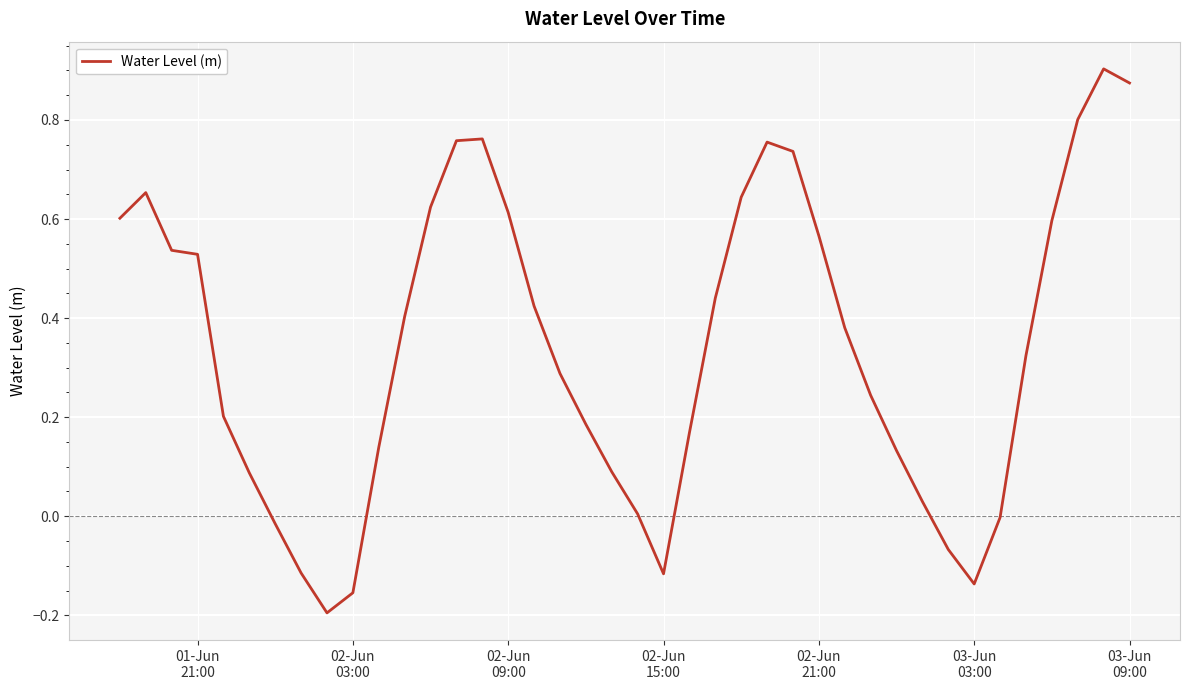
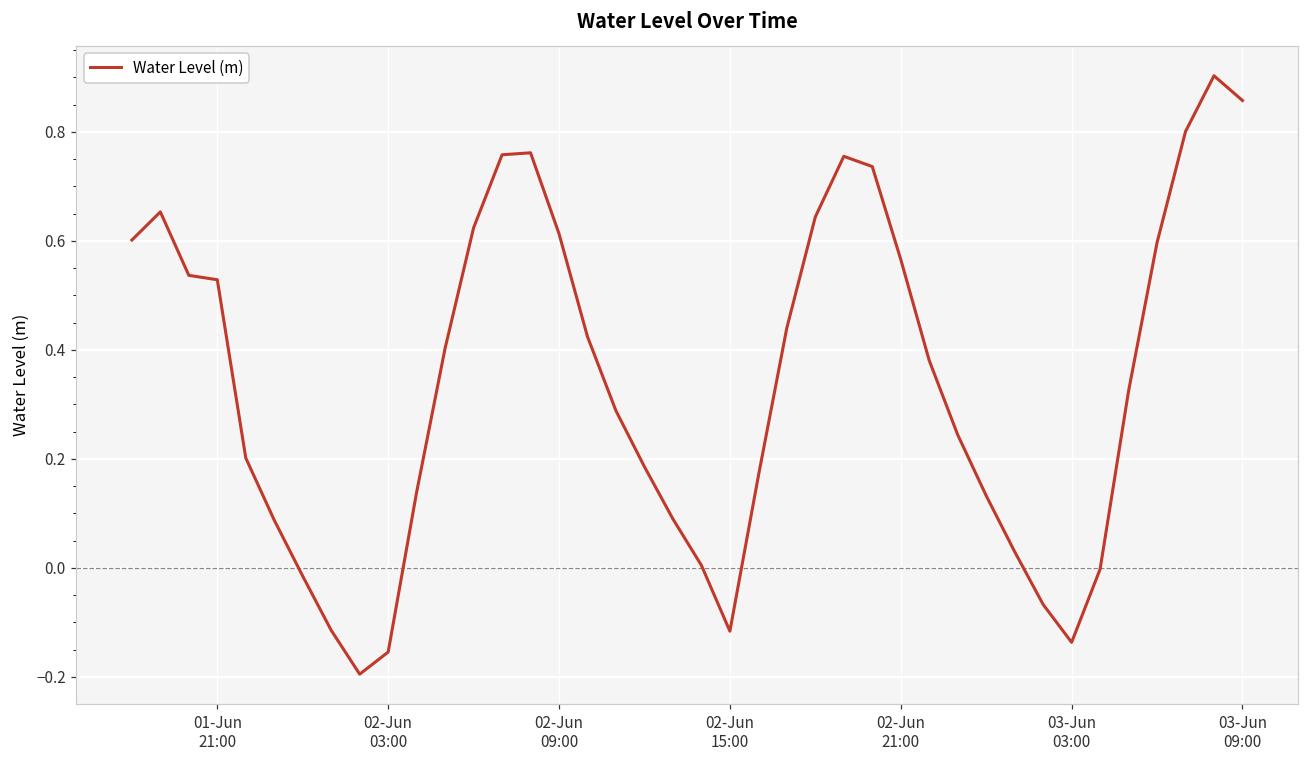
  {
    "01-Jun 21:00": 0.53,
    "02-Jun 03:00": -0.15,
    "02-Jun 09:00": 0.61,
    "02-Jun 15:00": -0.12,
    "02-Jun 21:00": 0.57,
    "03-Jun 03:00": -0.14,
-   "03-Jun 09:00": 0.87
+   "03-Jun 09:00": 0.86
  }
